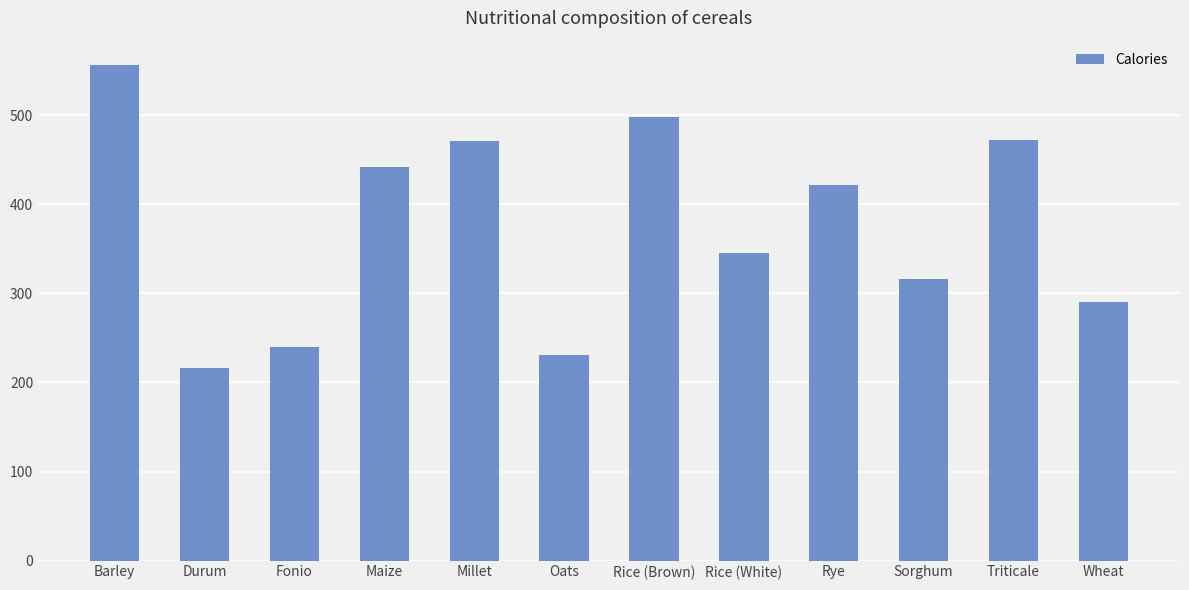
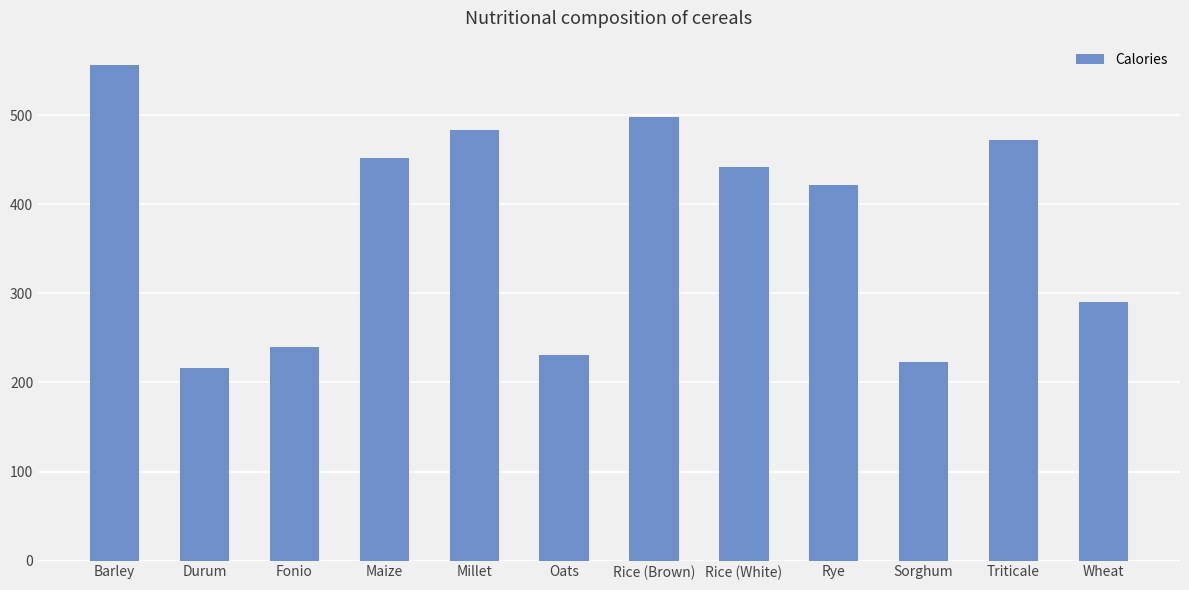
  {
    "Barley": 560,
    "Durum": 220,
    "Fonio": 240,
-   "Maize": 440,
-   "Millet": 470,
+   "Maize": 450,
+   "Millet": 480,
    "Oats": 230,
    "Rice (Brown)": 500,
-   "Rice (White)": 350,
+   "Rice (White)": 440,
    "Rye": 420,
-   "Sorghum": 320,
+   "Sorghum": 220,
    "Triticale": 470,
    "Wheat": 290
  }
